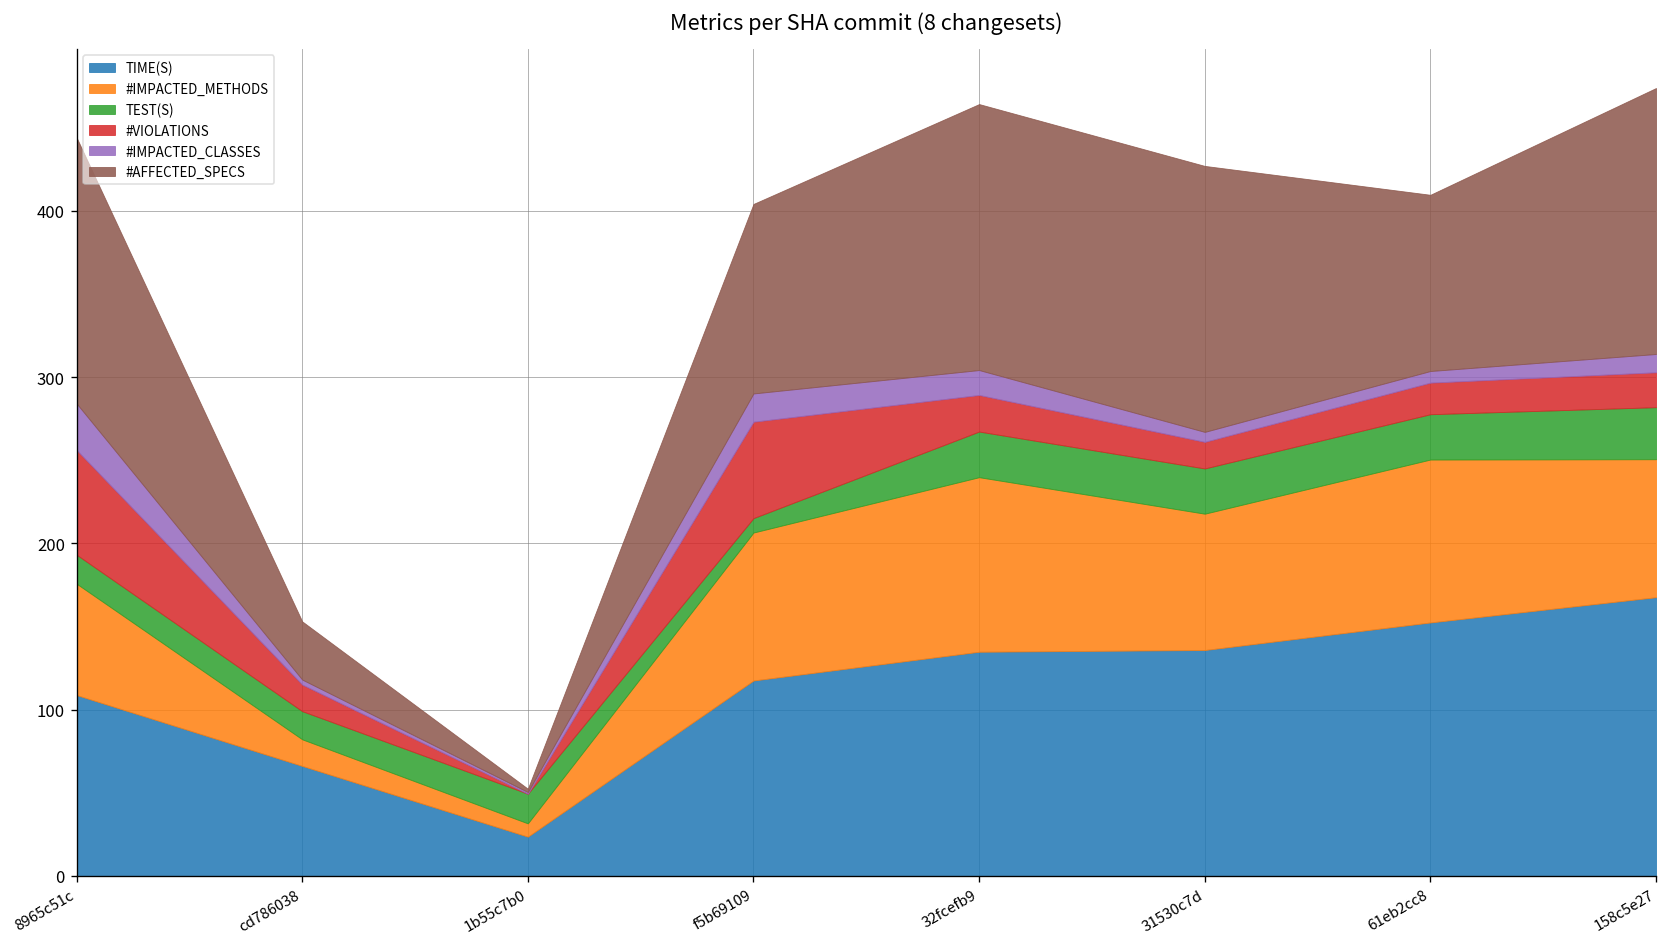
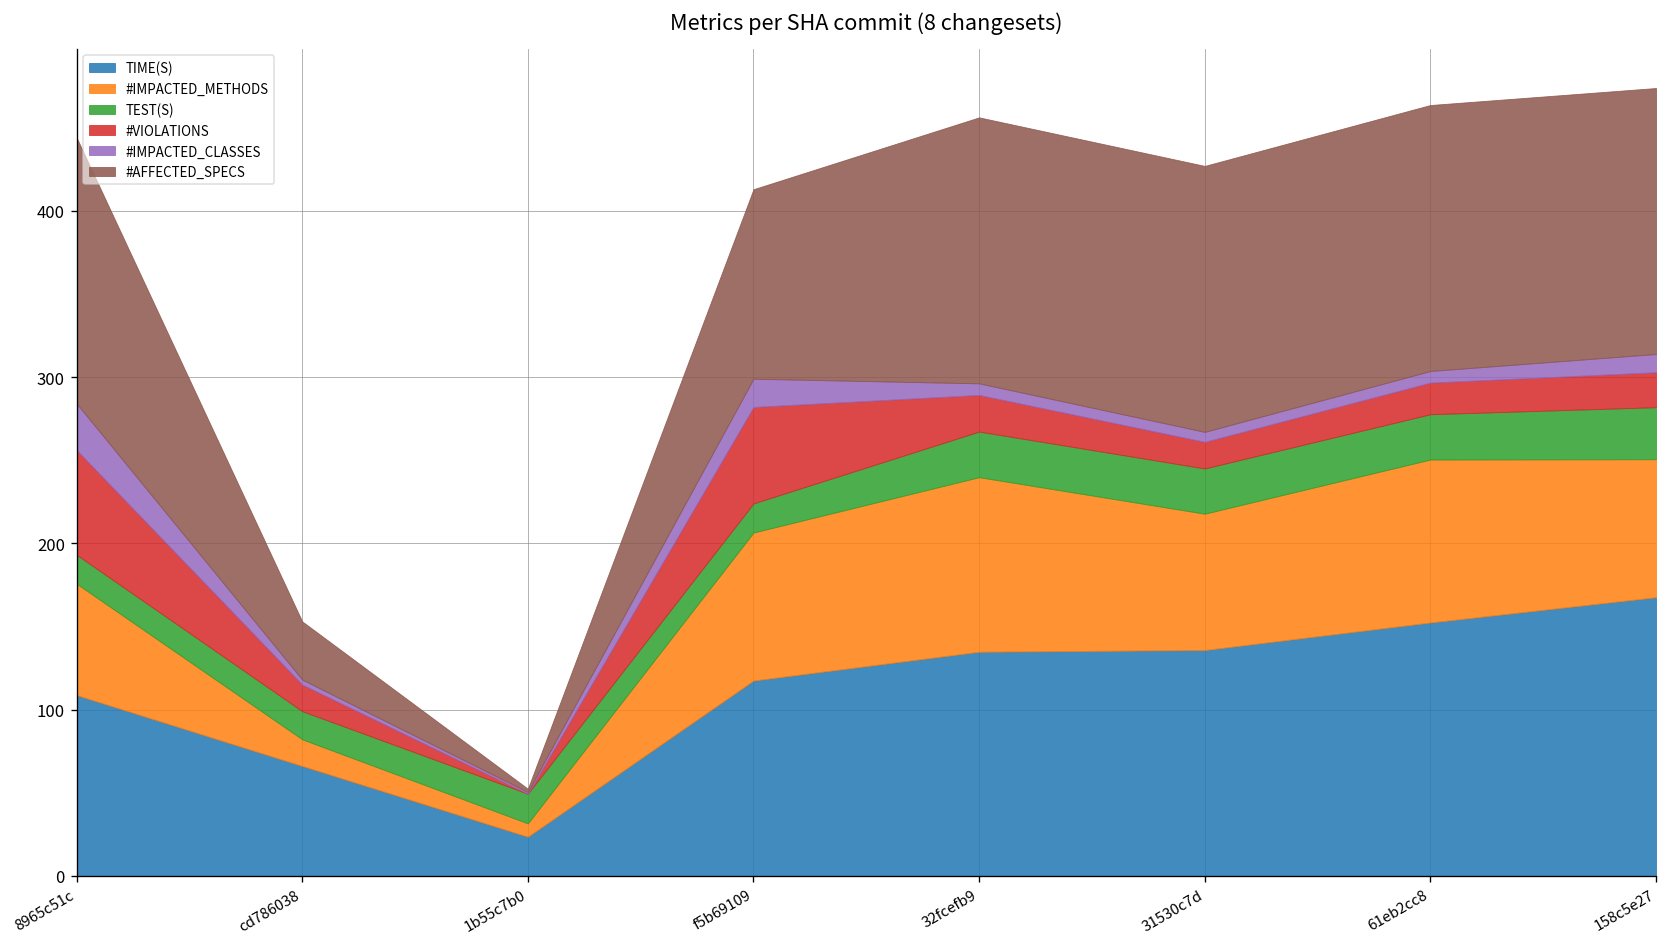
  {
    "TIME(S)": {
      "8965c51c": 109,
      "cd786038": 66,
      "1b55c7b0": 24,
      "f5b69109": 118,
      "32fcefb9": 135,
      "31530c7d": 136,
      "61eb2cc8": 152,
      "158c5e27": 168
    },
    "#IMPACTED_METHODS": {
      "8965c51c": 67,
      "cd786038": 16,
      "1b55c7b0": 8,
      "f5b69109": 89,
      "32fcefb9": 105,
      "31530c7d": 82,
      "61eb2cc8": 98,
      "158c5e27": 83
    },
    "TEST(S)": {
      "8965c51c": 17,
      "cd786038": 17,
-     "f5b69109": 9,
+     "f5b69109": 18,
      "32fcefb9": 27,
      "31530c7d": 27,
      "61eb2cc8": 27,
      "158c5e27": 31
    },
    "#VIOLATIONS": {
      "8965c51c": 63,
      "cd786038": 16,
      "f5b69109": 58,
      "32fcefb9": 22,
      "31530c7d": 16,
      "61eb2cc8": 19,
      "158c5e27": 21
    },
    "#IMPACTED_CLASSES": {
      "8965c51c": 28,
      "cd786038": 3,
      "f5b69109": 17,
-     "32fcefb9": 15,
+     "32fcefb9": 7,
      "31530c7d": 6,
      "61eb2cc8": 7,
      "158c5e27": 11
    },
    "#AFFECTED_SPECS": {
      "8965c51c": 160,
      "cd786038": 35,
      "1b55c7b0": 2,
      "f5b69109": 114,
      "32fcefb9": 160,
      "31530c7d": 160,
-     "61eb2cc8": 106,
+     "61eb2cc8": 160,
      "158c5e27": 160
    }
  }
